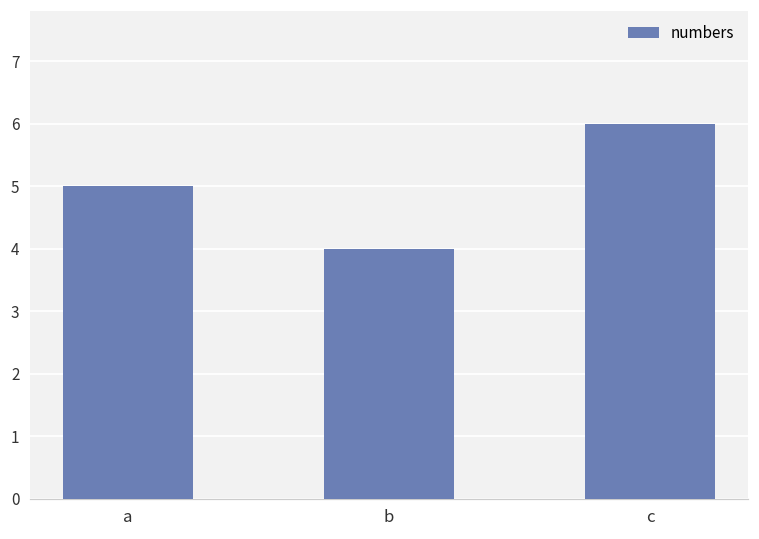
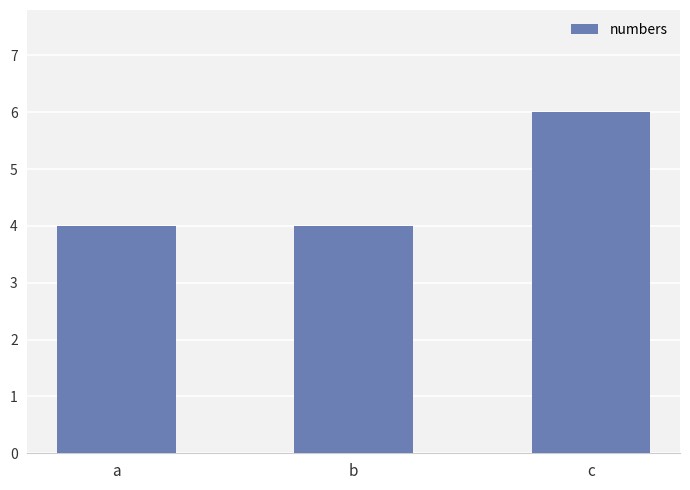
  {
-   "a": 5,
+   "a": 4,
    "b": 4,
    "c": 6
  }
